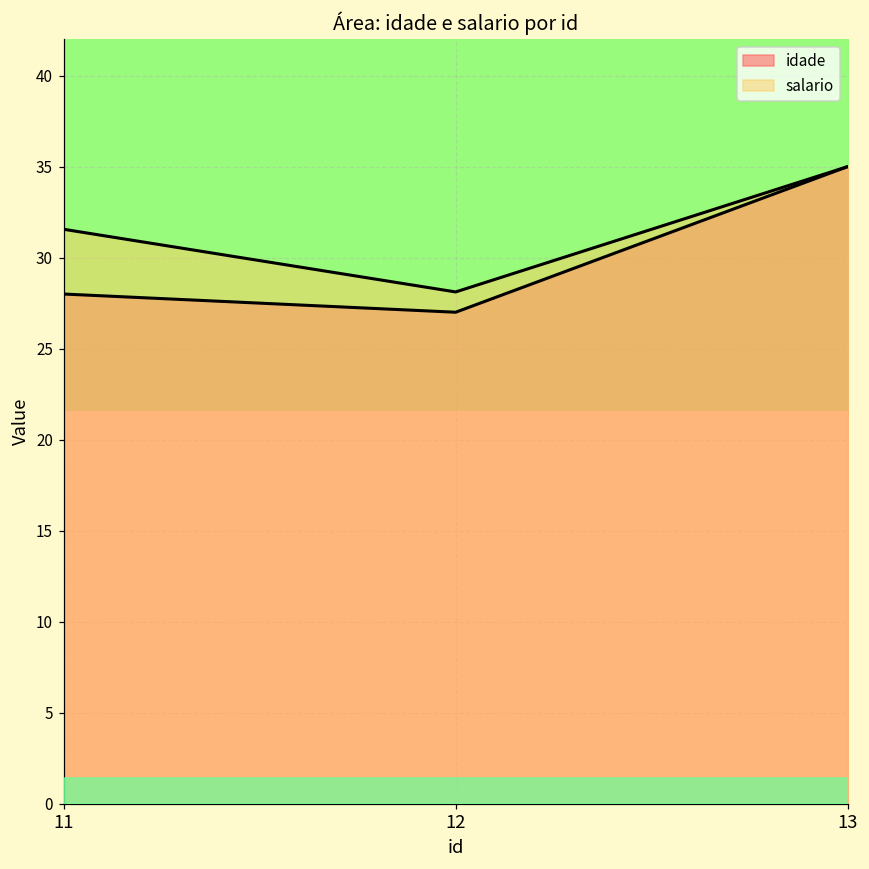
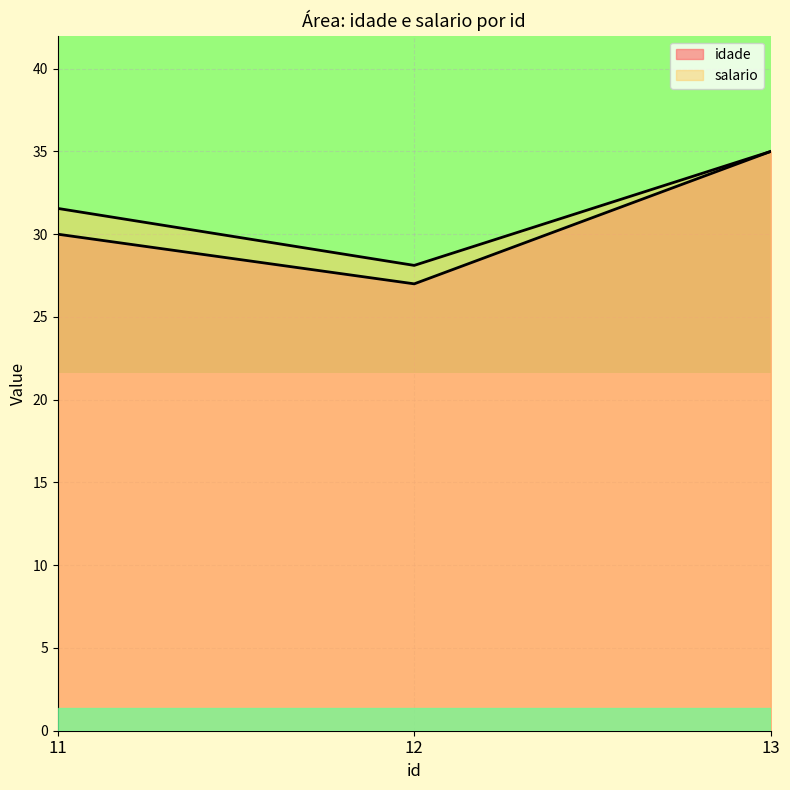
  {
    "idade": {
-     "11": 28,
+     "11": 30,
      "12": 27
    },
    "salario": {
      "11": 31.6,
      "12": 28
    }
  }
